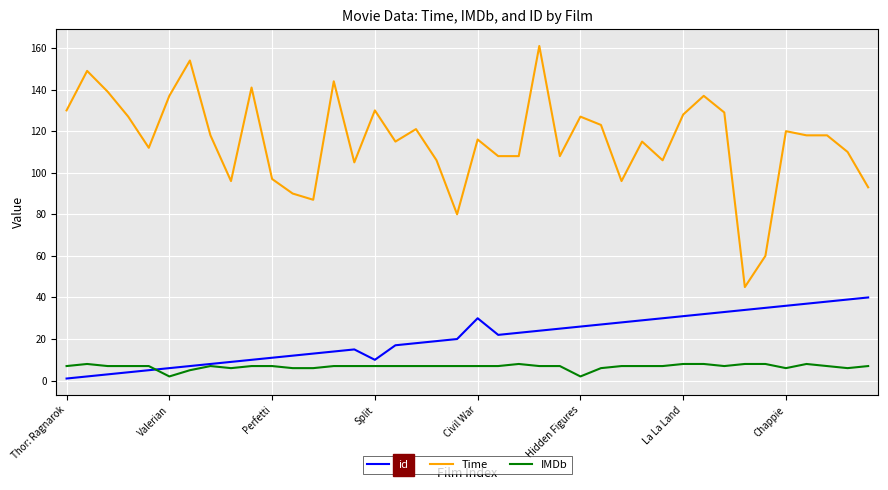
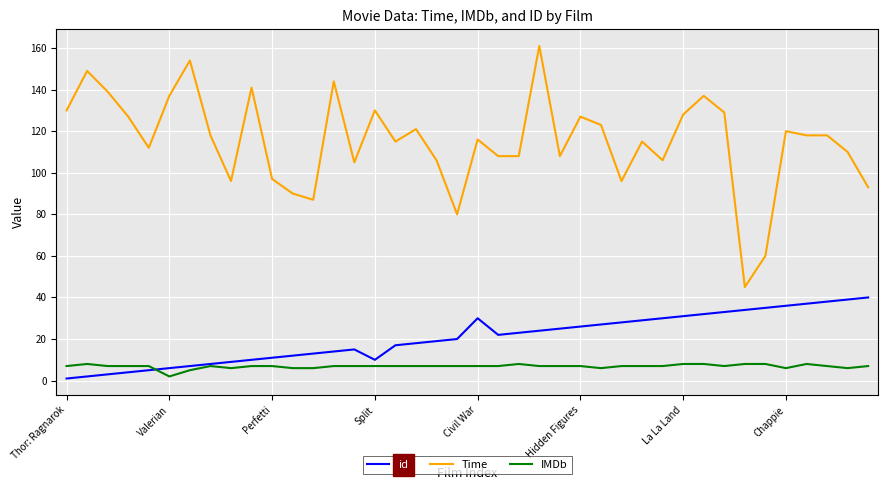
  {
    "id": {
      "Thor: Ragnarok": 1,
      "Valerian": 6,
      "Perfetti": 11,
      "Split": 10,
      "Civil War": 30,
      "Hidden Figures": 26,
      "La La Land": 31,
      "Chappie": 36
    },
    "Time": {
      "Thor: Ragnarok": 130,
      "Valerian": 137,
      "Perfetti": 97,
      "Split": 130,
      "Civil War": 116,
      "Hidden Figures": 127,
      "La La Land": 128,
      "Chappie": 120
    },
    "IMDb": {
      "Thor: Ragnarok": 7,
      "Valerian": 2,
      "Perfetti": 7,
      "Split": 7,
      "Civil War": 7,
-     "Hidden Figures": 2,
+     "Hidden Figures": 7,
      "La La Land": 8,
      "Chappie": 6
    }
  }
